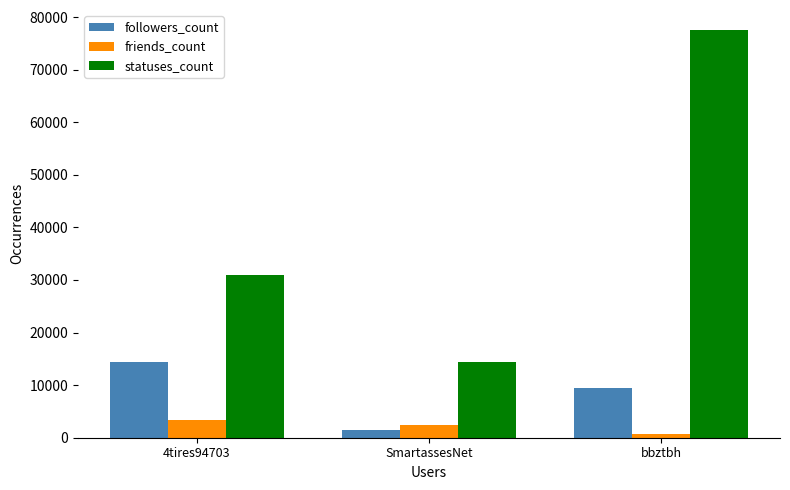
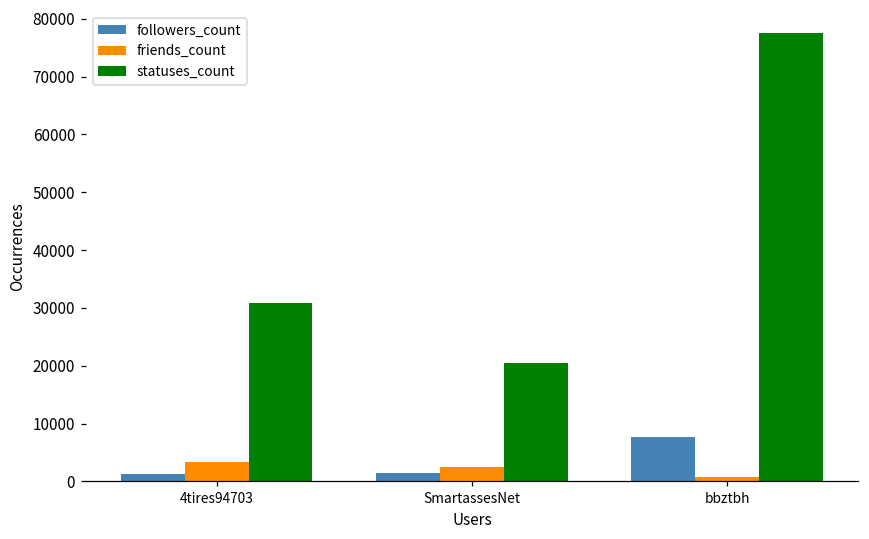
  {
    "followers_count": {
-     "4tires94703": 14000,
+     "4tires94703": 1000,
      "SmartassesNet": 1000,
-     "bbztbh": 9000
+     "bbztbh": 8000
    },
    "friends_count": {
      "4tires94703": 3000,
      "SmartassesNet": 2000,
      "bbztbh": 1000
    },
    "statuses_count": {
      "4tires94703": 31000,
-     "SmartassesNet": 14000,
+     "SmartassesNet": 20000,
      "bbztbh": 77000
    }
  }
